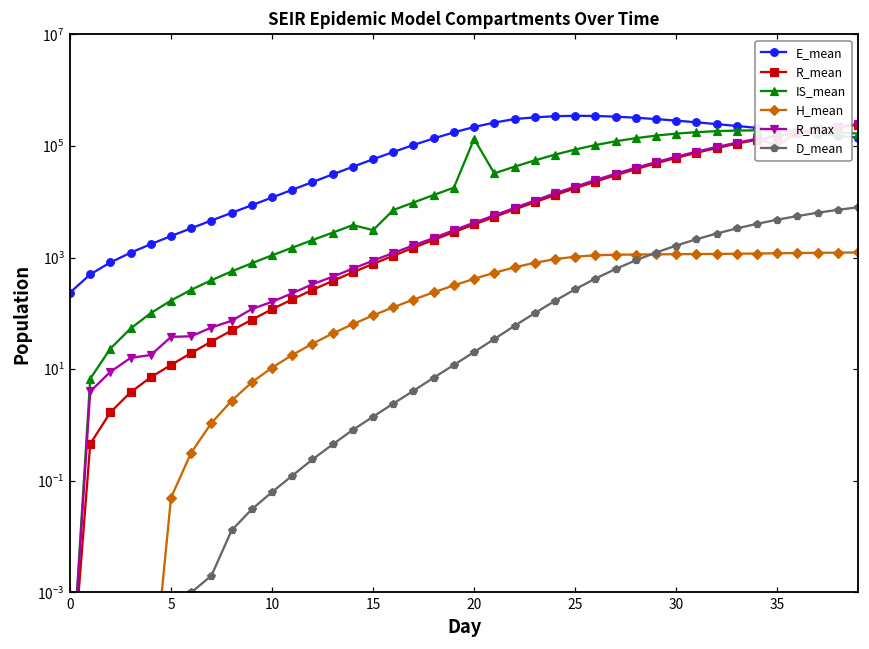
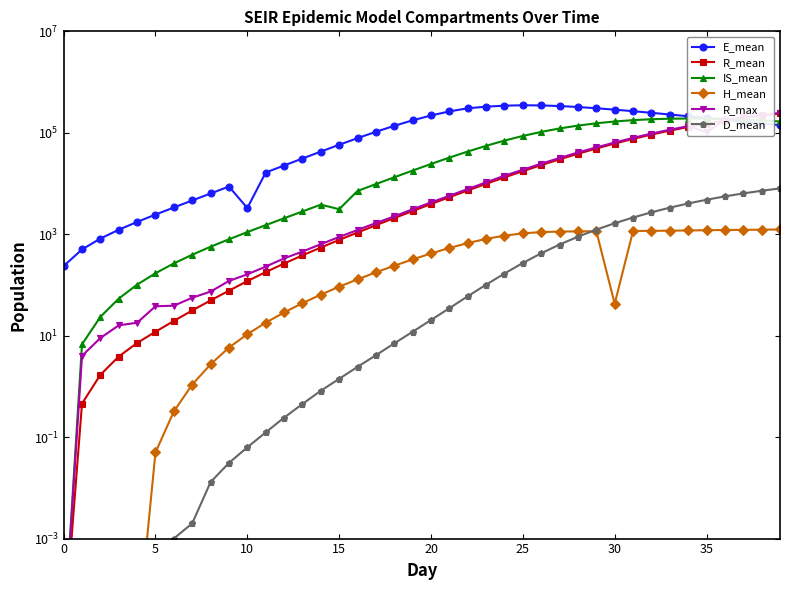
  {
    "E_mean": {
      "0": 200,
      "5": 2000,
-     "10": 12000,
+     "10": 3000,
      "15": 60000,
      "20": 220000,
      "25": 300000,
      "30": 300000
    },
    "R_mean": {
      "5": 12,
      "10": 120,
      "15": 800
    },
    "IS_mean": {
      "5": 170,
      "10": 1100,
      "15": 3000,
-     "20": 130000,
+     "20": 20000,
      "25": 90000,
      "30": 170000
    },
    "H_mean": {
      "5": 0.05,
      "10": 11,
      "15": 90,
      "20": 400,
      "25": 1000,
-     "30": 1200,
+     "30": 40,
      "35": 1200
    },
    "R_max": {
      "5": 40,
      "10": 160,
      "15": 900
    },
    "D_mean": {
      "10": 0.06,
      "15": 1.4,
      "20": 20,
      "25": 300,
      "30": 1600,
      "35": 5000
    }
  }
